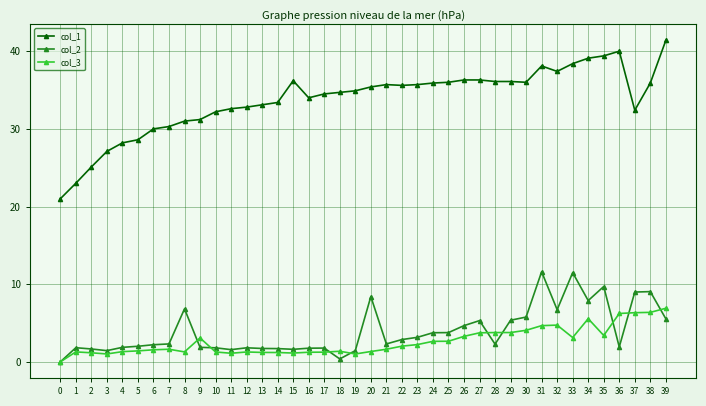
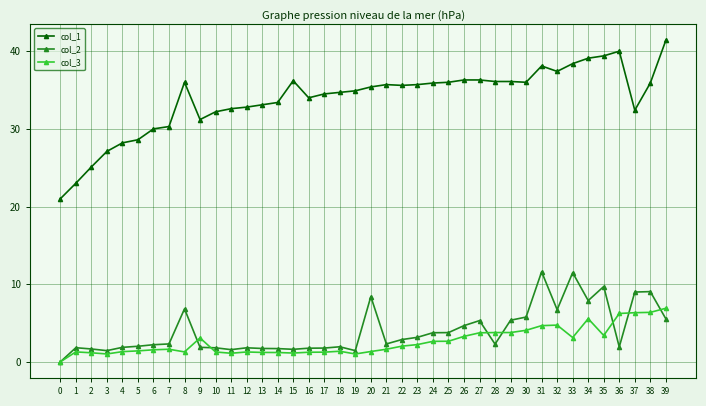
  {
    "col_1": {
      "0": 21,
      "1": 23,
      "2": 25,
      "3": 27,
      "4": 28,
      "5": 29,
      "6": 30,
      "7": 30,
-     "8": 31,
+     "8": 36,
      "9": 31,
      "10": 32,
      "11": 33,
      "12": 33,
      "13": 33,
      "14": 33,
      "15": 36,
      "16": 34,
      "17": 35,
      "18": 35,
      "19": 35,
      "20": 35,
      "21": 36,
      "22": 36,
      "23": 36,
      "24": 36,
      "25": 36,
      "26": 36,
      "27": 36,
      "28": 36,
      "29": 36,
      "30": 36,
      "31": 38,
      "32": 37,
      "33": 38,
      "34": 39,
      "35": 39,
      "36": 40,
      "37": 32,
      "38": 36,
      "39": 41
    },
    "col_2": {
      "1": 2,
      "2": 2,
      "3": 1,
      "4": 2,
      "5": 2,
      "6": 2,
      "7": 2,
      "8": 7,
      "9": 2,
      "10": 2,
      "11": 2,
      "12": 2,
      "13": 2,
      "14": 2,
      "15": 2,
      "16": 2,
      "17": 2,
-     "18": 0,
+     "18": 2,
      "19": 1,
      "20": 8,
      "21": 2,
      "22": 3,
      "23": 3,
      "24": 4,
      "25": 4,
      "26": 5,
      "27": 5,
      "28": 2,
      "29": 5,
      "30": 6,
      "31": 12,
      "32": 7,
      "33": 11,
      "34": 8,
      "35": 10,
      "36": 2,
      "37": 9,
      "38": 9,
      "39": 6
    },
    "col_3": {
      "1": 1,
      "2": 1,
      "3": 1,
      "4": 1,
      "5": 1,
      "6": 2,
      "7": 2,
      "8": 1,
      "9": 3,
      "10": 1,
      "11": 1,
      "12": 1,
      "13": 1,
      "14": 1,
      "15": 1,
      "16": 1,
      "17": 1,
      "18": 1,
      "19": 1,
      "20": 1,
      "21": 2,
      "22": 2,
      "23": 2,
      "24": 3,
      "25": 3,
      "26": 3,
      "27": 4,
      "28": 4,
      "29": 4,
      "30": 4,
      "31": 5,
      "32": 5,
      "33": 3,
      "34": 6,
      "35": 3,
      "36": 6,
      "37": 6,
      "38": 6,
      "39": 7
    }
  }
